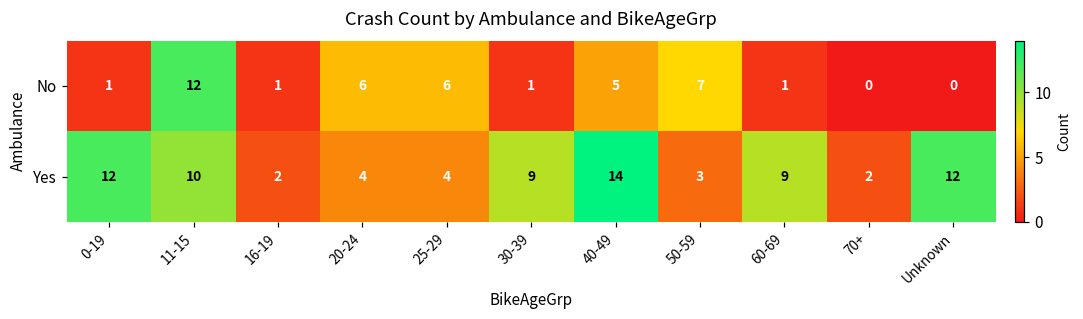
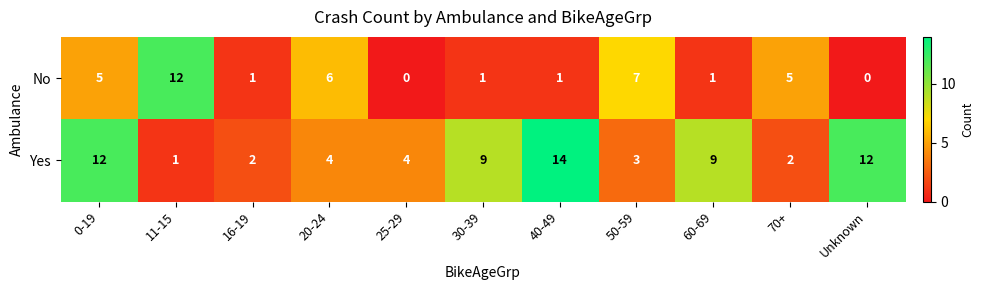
  {
    "No": {
-     "0-19": 1,
+     "0-19": 5,
      "11-15": 12,
      "16-19": 1,
      "20-24": 6,
-     "25-29": 6,
+     "25-29": 0,
      "30-39": 1,
-     "40-49": 5,
+     "40-49": 1,
      "50-59": 7,
      "60-69": 1,
-     "70+": 0,
+     "70+": 5,
      "Unknown": 0
    },
    "Yes": {
      "0-19": 12,
-     "11-15": 10,
+     "11-15": 1,
      "16-19": 2,
      "20-24": 4,
      "25-29": 4,
      "30-39": 9,
      "40-49": 14,
      "50-59": 3,
      "60-69": 9,
      "70+": 2,
      "Unknown": 12
    }
  }
